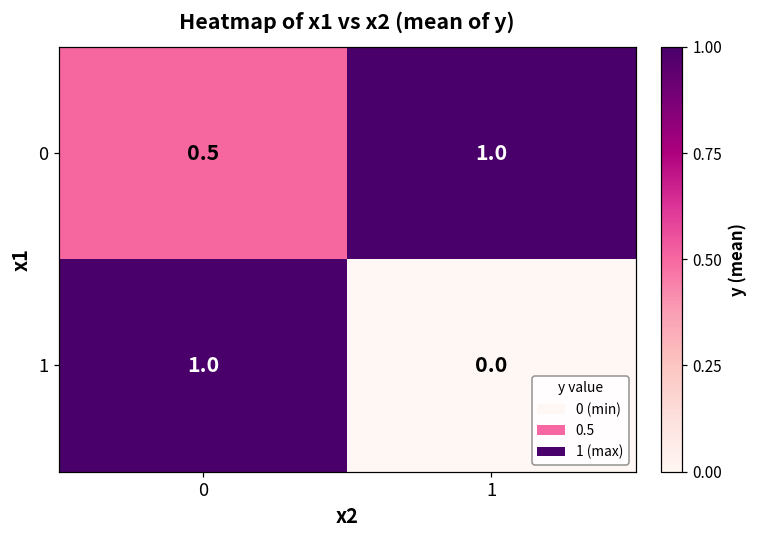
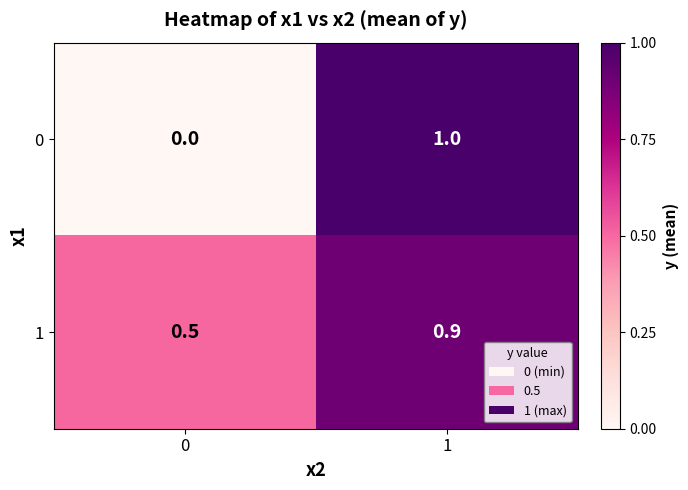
  {
    "0": {
-     "0": 0.5,
+     "0": 0.0,
      "1": 1.0
    },
    "1": {
-     "0": 1.0,
-     "1": 0.0
+     "0": 0.5,
+     "1": 0.9
    }
  }
